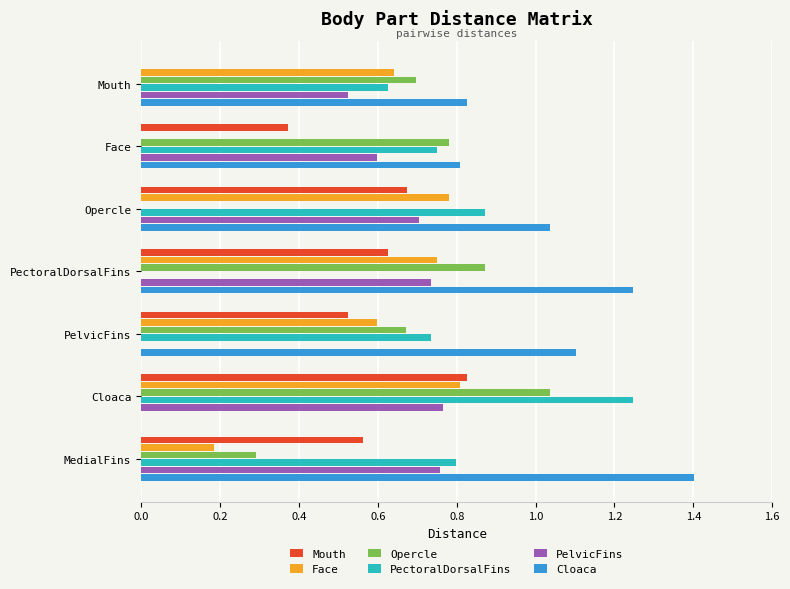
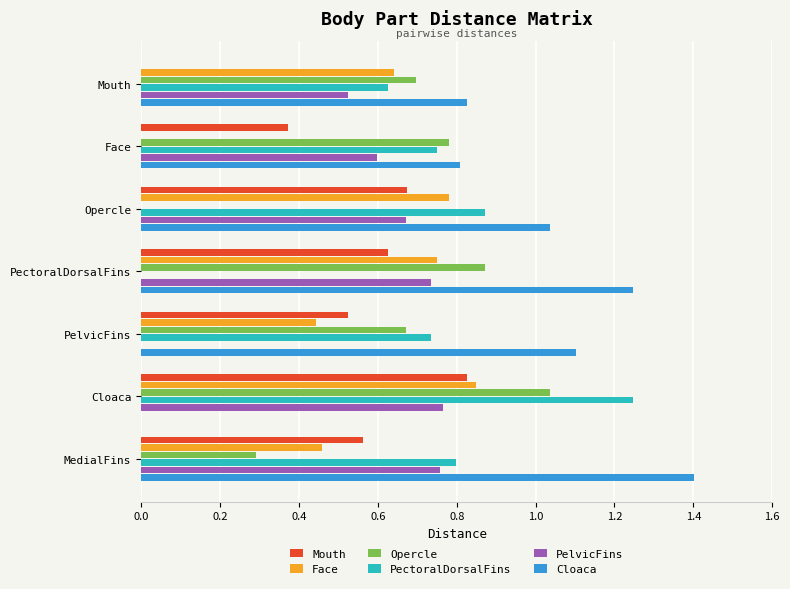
  {
    "Mouth": {
      "Mouth": 0.00,
      "Face": 0.37,
      "Opercle": 0.67,
      "PectoralDorsalFins": 0.63,
      "PelvicFins": 0.52,
      "Cloaca": 0.83,
      "MedialFins": 0.56
    },
    "Face": {
      "Mouth": 0.64,
      "Face": 0.00,
      "Opercle": 0.78,
      "PectoralDorsalFins": 0.75,
-     "PelvicFins": 0.60,
-     "Cloaca": 0.81,
-     "MedialFins": 0.18
+     "PelvicFins": 0.44,
+     "Cloaca": 0.85,
+     "MedialFins": 0.46
    },
    "Opercle": {
      "Mouth": 0.70,
      "Face": 0.78,
      "Opercle": 0.00,
      "PectoralDorsalFins": 0.87,
      "PelvicFins": 0.67,
      "Cloaca": 1.04,
      "MedialFins": 0.29
    },
    "PelvicFins": {
      "Mouth": 0.52,
      "Face": 0.60,
-     "Opercle": 0.70,
+     "Opercle": 0.67,
      "PectoralDorsalFins": 0.73,
      "PelvicFins": 0.00,
      "Cloaca": 0.77,
      "MedialFins": 0.76
    }
  }
